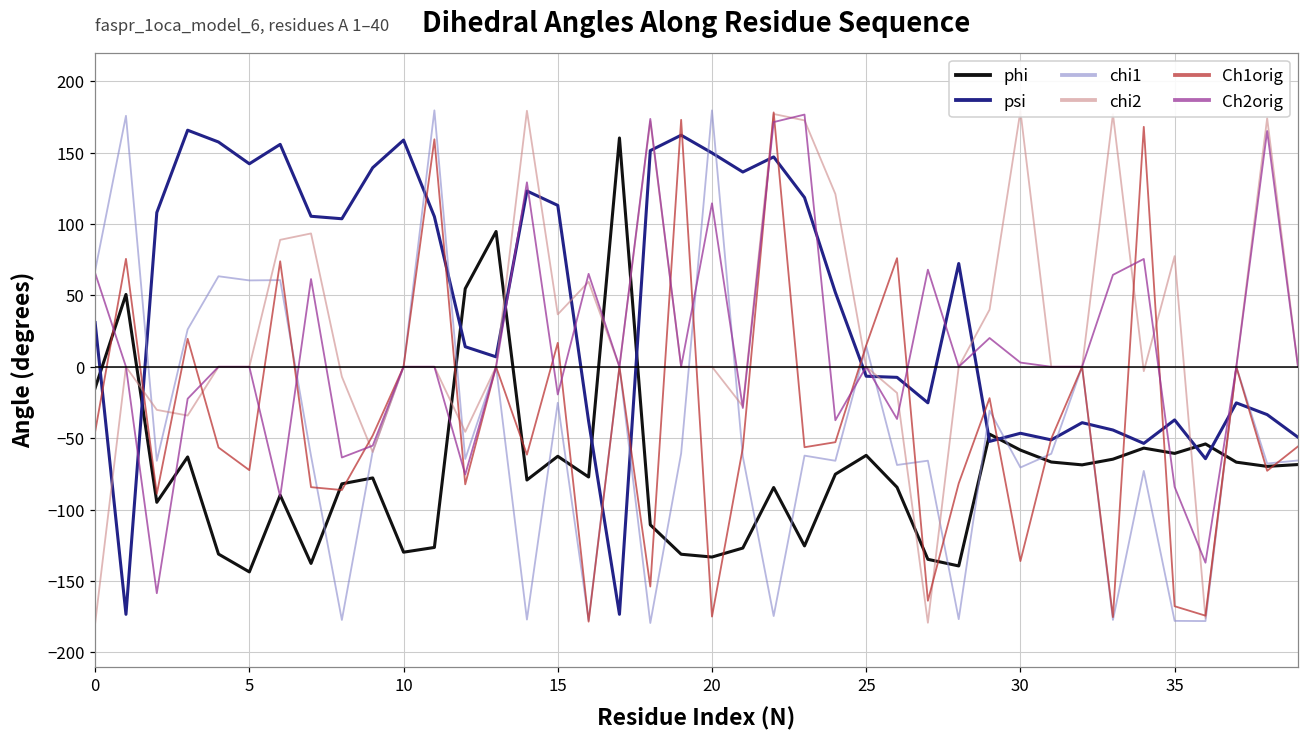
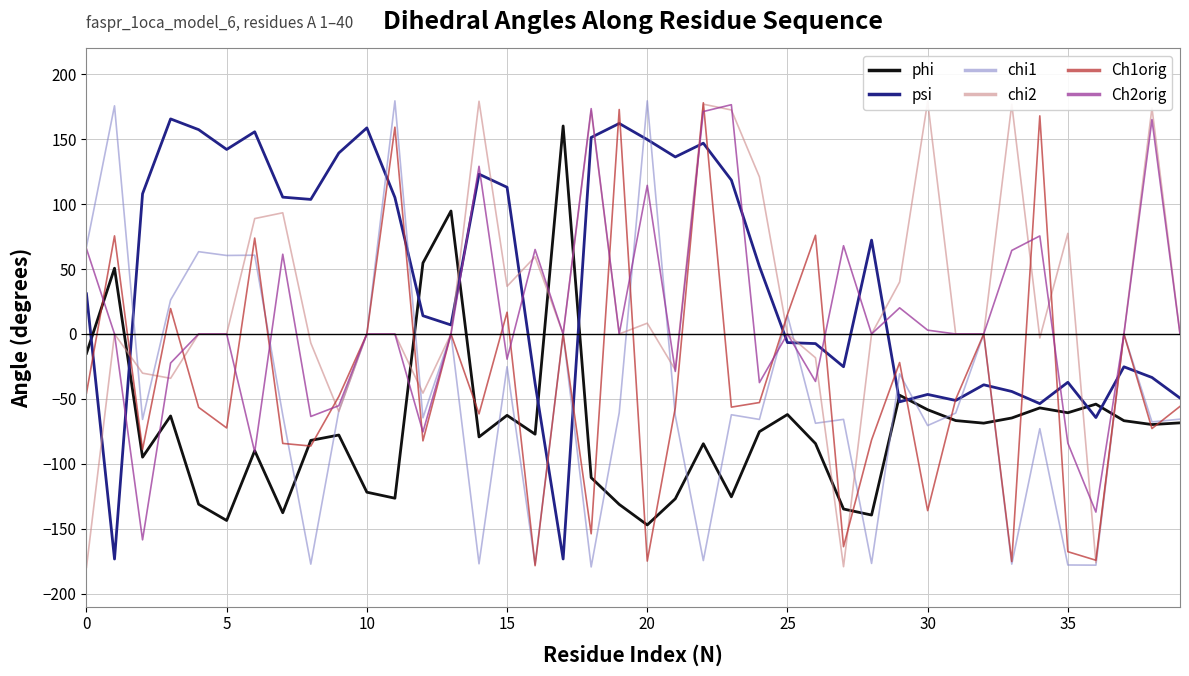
  {
    "phi": {
      "0": -15,
      "5": -144,
-     "10": -130,
+     "10": -122,
      "15": -63,
-     "20": -133,
+     "20": -147,
      "25": -62,
      "30": -58,
      "35": -61
    },
    "psi": {
      "0": 31,
      "5": 142,
      "10": 159,
      "15": 113,
      "20": 150,
      "25": -7,
      "30": -47,
      "35": -37
    },
    "chi1": {
      "5": 60,
      "15": -25,
      "20": 180,
      "30": -71,
      "35": -178
    },
    "chi2": {
      "0": -180,
      "15": 37,
-     "20": 0,
+     "20": 8,
      "35": 78
    },
    "Ch1orig": {
      "0": -46,
      "5": -72,
      "15": 17,
      "20": -175,
      "30": -136,
      "35": -168
    },
    "Ch2orig": {
      "15": -19,
      "20": 115,
      "30": 3,
      "35": -84
    }
  }
